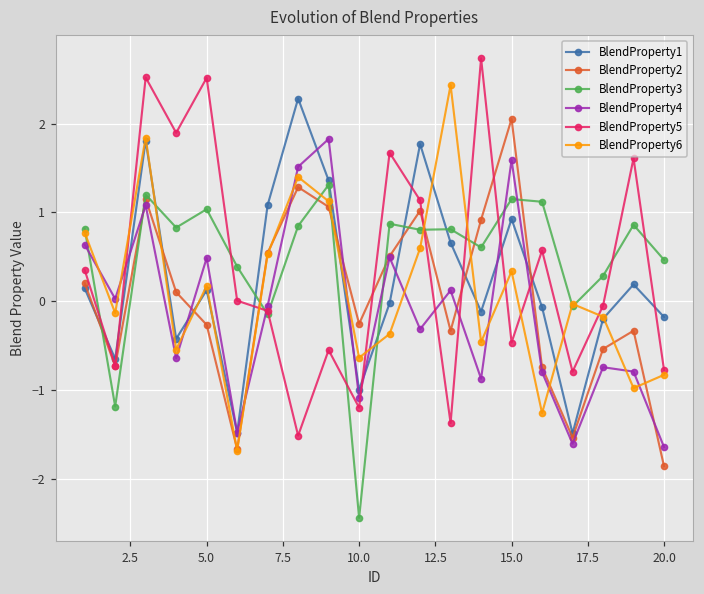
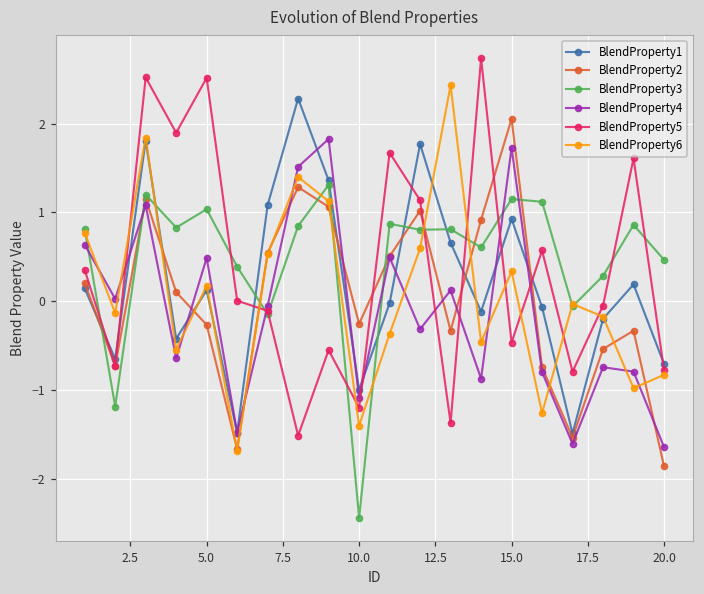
  {
    "BlendProperty1": {
      "5.0": 0.1,
      "10.0": -1.0,
      "15.0": 0.9,
-     "20.0": -0.2
+     "20.0": -0.7
    },
    "BlendProperty2": {
      "5.0": -0.3,
      "10.0": -0.3,
      "15.0": 2.1,
      "20.0": -1.9
    },
    "BlendProperty3": {
      "5.0": 1.0,
      "10.0": -2.4,
      "15.0": 1.2,
      "20.0": 0.5
    },
    "BlendProperty4": {
      "5.0": 0.5,
      "10.0": -1.1,
-     "15.0": 1.6,
+     "15.0": 1.7,
      "20.0": -1.6
    },
    "BlendProperty5": {
      "5.0": 2.5,
      "10.0": -1.2,
      "15.0": -0.5,
      "20.0": -0.8
    },
    "BlendProperty6": {
      "5.0": 0.2,
-     "10.0": -0.6,
+     "10.0": -1.4,
      "15.0": 0.3,
      "20.0": -0.8
    }
  }
